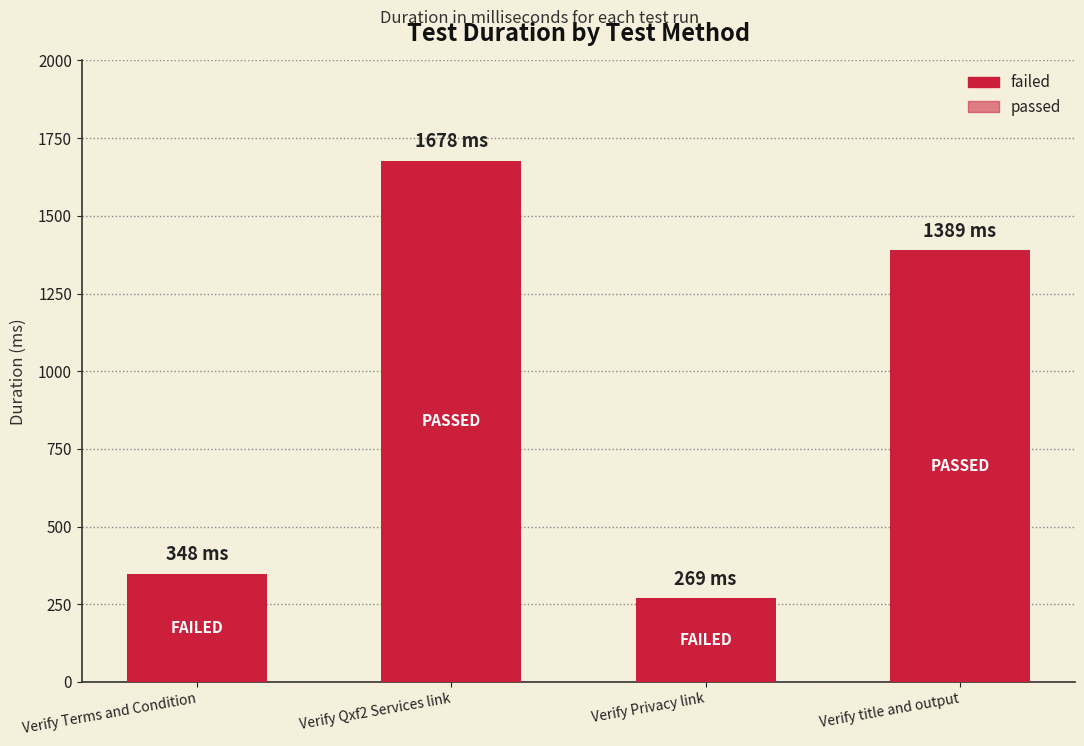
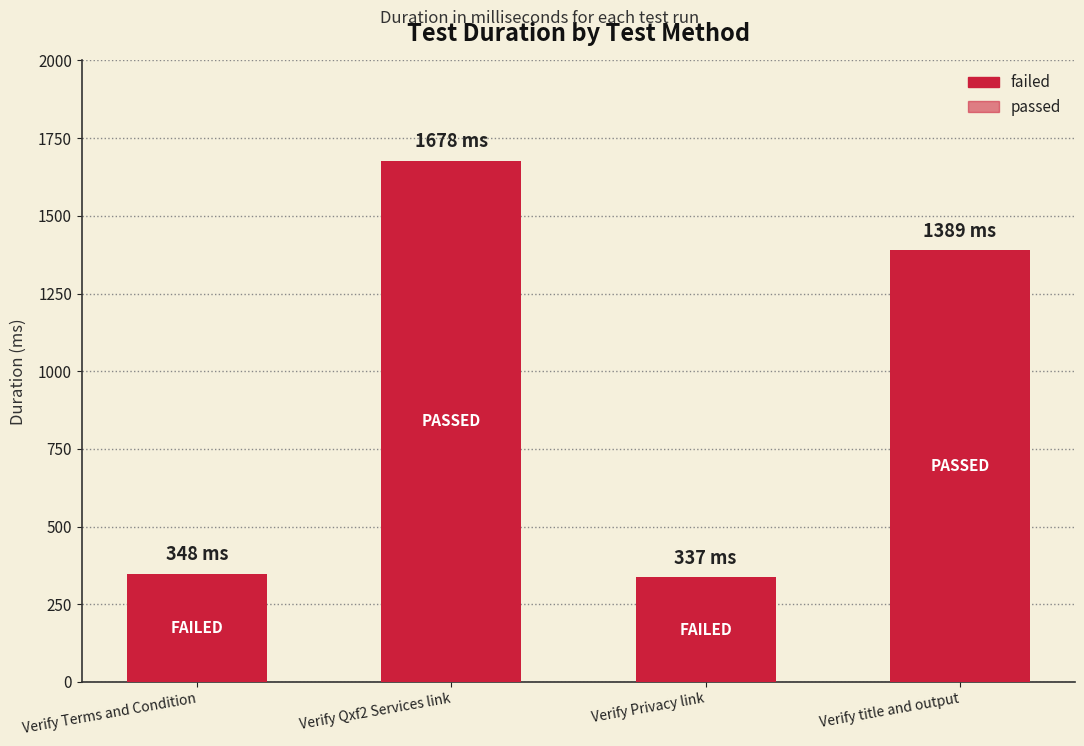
  {
    "Verify Terms and Condition": 348,
    "Verify Qxf2 Services link": 1678,
-   "Verify Privacy link": 269,
+   "Verify Privacy link": 337,
    "Verify title and output": 1389
  }
